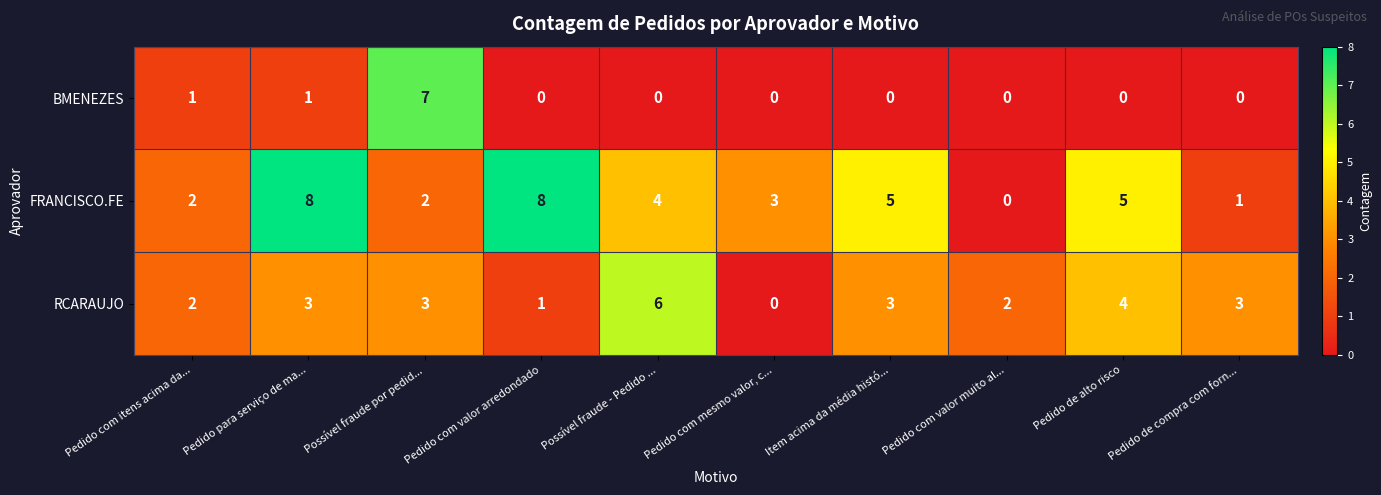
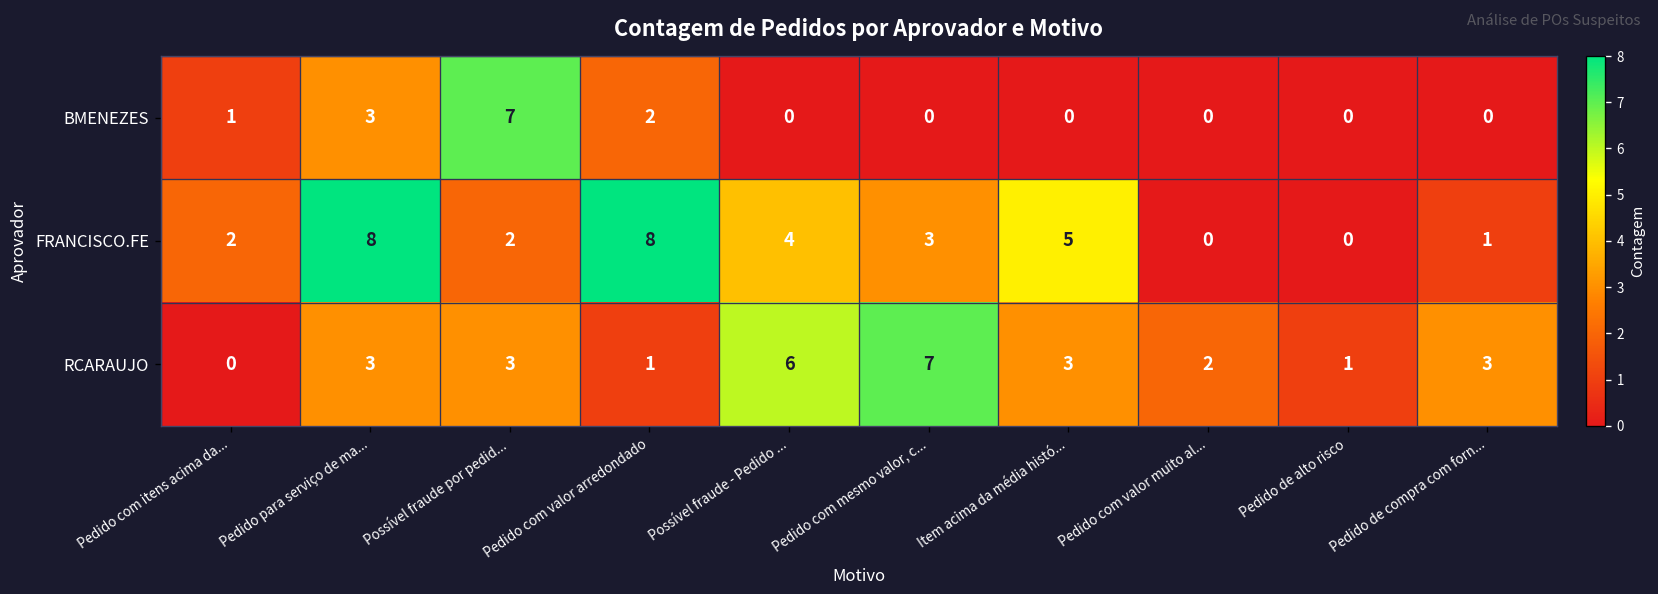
  {
    "BMENEZES": {
      "Pedido com itens acima da...": 1,
-     "Pedido para serviço de ma...": 1,
+     "Pedido para serviço de ma...": 3,
      "Possível fraude por pedid...": 7,
-     "Pedido com valor arredondado": 0,
+     "Pedido com valor arredondado": 2,
      "Possível fraude - Pedido ...": 0,
      "Pedido com mesmo valor, c...": 0,
      "Item acima da média histó...": 0,
      "Pedido com valor muito al...": 0,
      "Pedido de alto risco": 0,
      "Pedido de compra com forn...": 0
    },
    "FRANCISCO.FE": {
      "Pedido com itens acima da...": 2,
      "Pedido para serviço de ma...": 8,
      "Possível fraude por pedid...": 2,
      "Pedido com valor arredondado": 8,
      "Possível fraude - Pedido ...": 4,
      "Pedido com mesmo valor, c...": 3,
      "Item acima da média histó...": 5,
      "Pedido com valor muito al...": 0,
-     "Pedido de alto risco": 5,
+     "Pedido de alto risco": 0,
      "Pedido de compra com forn...": 1
    },
    "RCARAUJO": {
-     "Pedido com itens acima da...": 2,
+     "Pedido com itens acima da...": 0,
      "Pedido para serviço de ma...": 3,
      "Possível fraude por pedid...": 3,
      "Pedido com valor arredondado": 1,
      "Possível fraude - Pedido ...": 6,
-     "Pedido com mesmo valor, c...": 0,
+     "Pedido com mesmo valor, c...": 7,
      "Item acima da média histó...": 3,
      "Pedido com valor muito al...": 2,
-     "Pedido de alto risco": 4,
+     "Pedido de alto risco": 1,
      "Pedido de compra com forn...": 3
    }
  }
